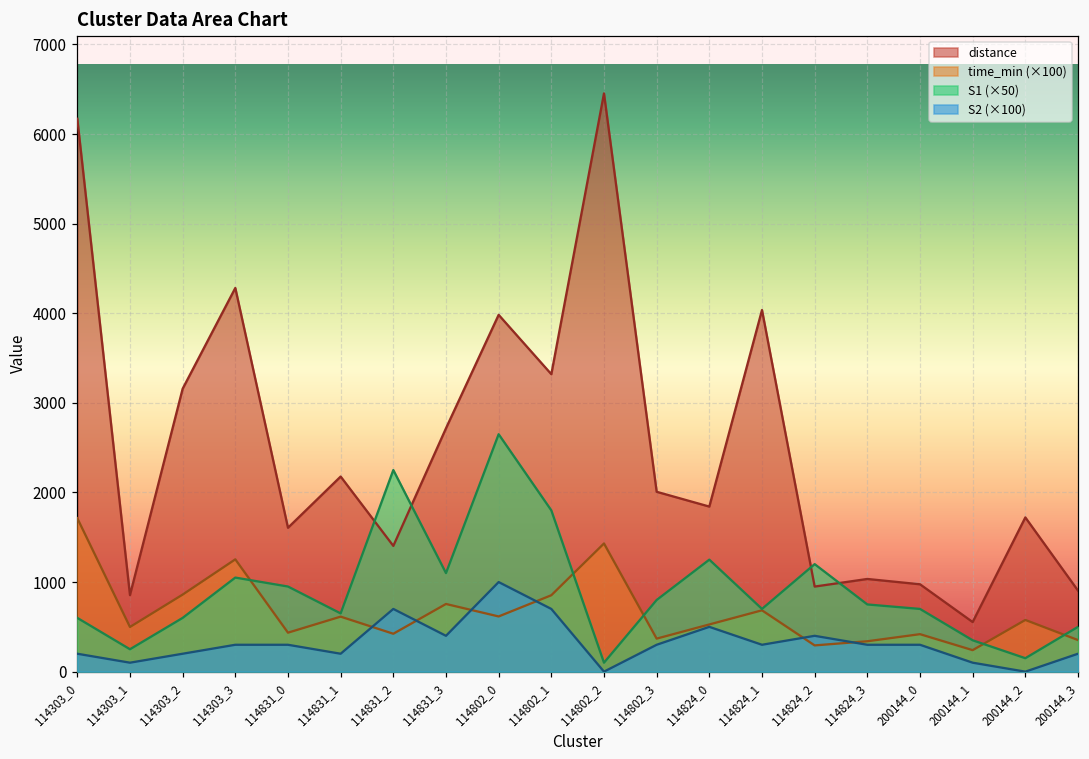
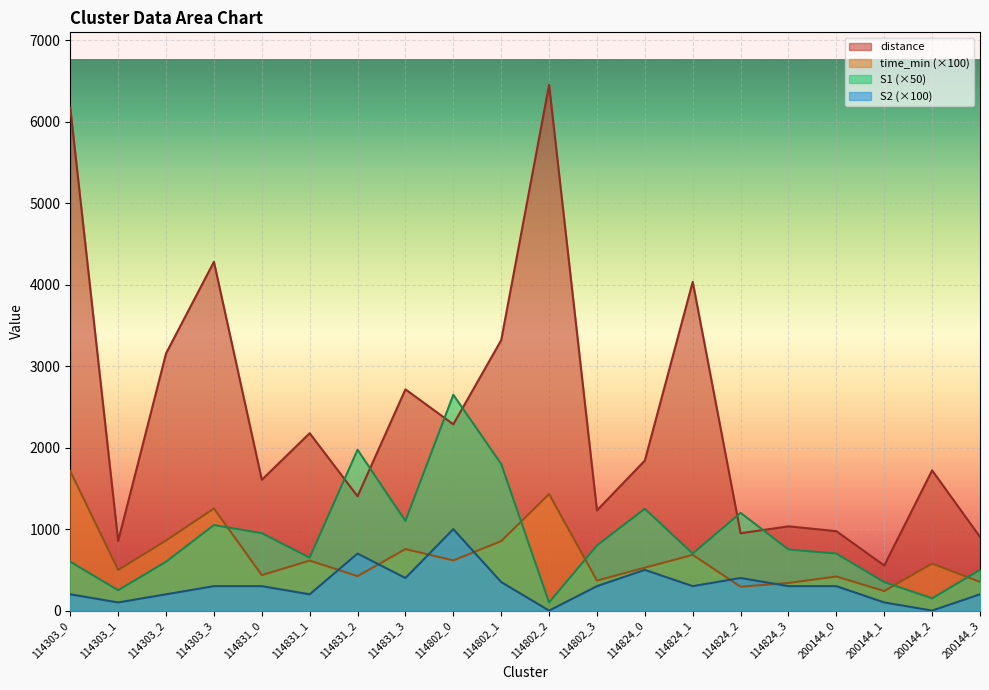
  {
    "distance": {
      "114303_0": 6200,
      "114303_1": 900,
      "114303_2": 3200,
      "114303_3": 4300,
      "114831_0": 1600,
      "114831_1": 2200,
      "114831_2": 1400,
      "114831_3": 2700,
-     "114802_0": 4000,
+     "114802_0": 2300,
      "114802_1": 3300,
      "114802_2": 6500,
-     "114802_3": 2000,
+     "114802_3": 1200,
      "114824_0": 1800,
      "114824_1": 4000,
      "114824_2": 900,
      "114824_3": 1000,
      "200144_0": 1000,
      "200144_1": 600,
      "200144_2": 1700,
      "200144_3": 900
    },
    "time_min (×100)": {
      "114303_0": 1700,
      "114303_1": 500,
      "114303_2": 900,
      "114303_3": 1300,
      "114831_0": 400,
      "114831_1": 600,
      "114831_2": 400,
      "114831_3": 800,
      "114802_0": 600,
      "114802_1": 900,
      "114802_2": 1400,
      "114802_3": 400,
      "114824_2": 300,
      "114824_3": 300,
      "200144_0": 400,
      "200144_1": 200,
      "200144_2": 600,
      "200144_3": 400
    },
    "S1 (×50)": {
      "114303_0": 600,
      "114303_1": 300,
      "114303_2": 600,
      "114303_3": 1100,
      "114831_0": 1000,
      "114831_1": 700,
-     "114831_2": 2300,
+     "114831_2": 2000,
      "114831_3": 1100,
      "114802_0": 2700,
      "114802_1": 1800,
      "114802_2": 100,
      "114802_3": 800,
      "114824_0": 1300,
      "114824_2": 1200,
      "114824_3": 800,
      "200144_0": 700,
      "200144_1": 400,
      "200144_2": 200,
      "200144_3": 500
    },
    "S2 (×100)": {
      "114303_0": 200,
      "114303_1": 100,
      "114303_2": 200,
      "114303_3": 300,
      "114831_0": 300,
      "114831_1": 200,
      "114831_2": 700,
      "114831_3": 400,
      "114802_0": 1000,
-     "114802_1": 700,
+     "114802_1": 400,
      "114802_2": 0,
      "114802_3": 300,
      "114824_1": 300,
      "114824_2": 400,
      "114824_3": 300,
      "200144_0": 300,
      "200144_1": 100,
      "200144_2": 0,
      "200144_3": 200
    }
  }
